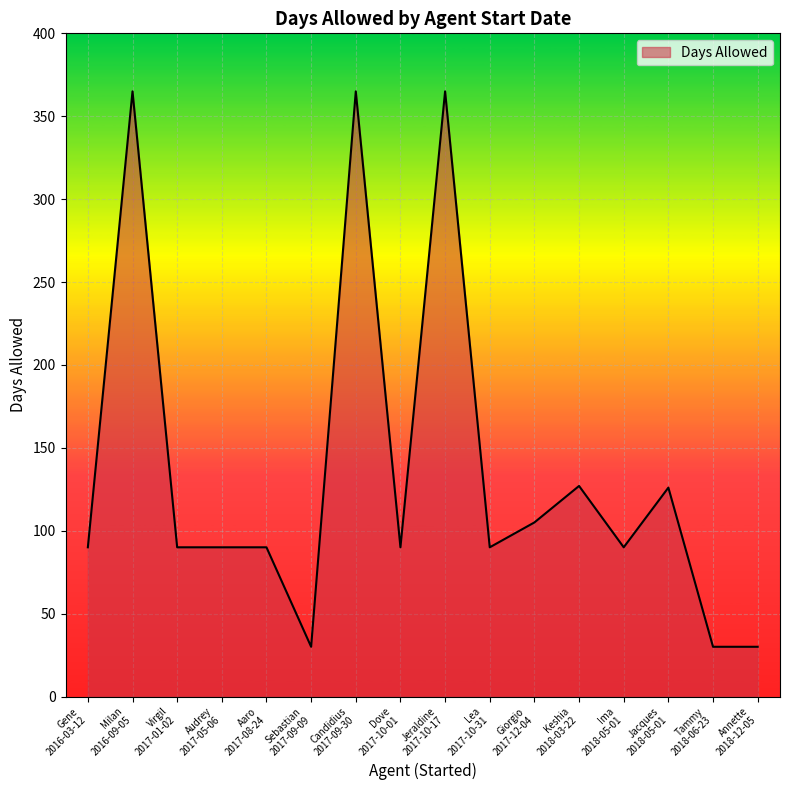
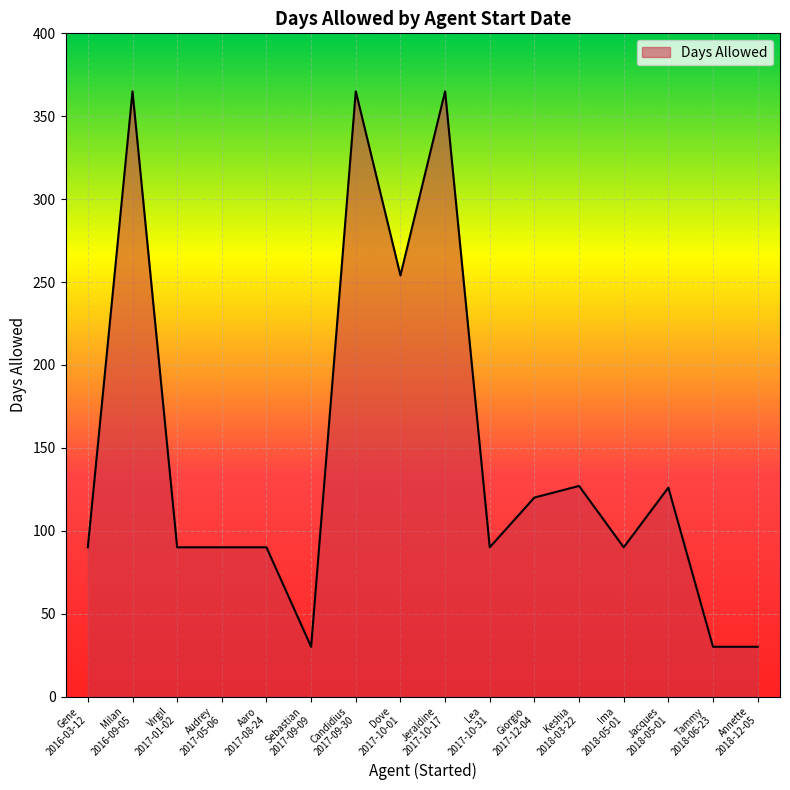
  {
    "Gene 2016-03-12": 90,
    "Milan 2016-09-05": 365,
    "Virgil 2017-01-02": 90,
    "Audrey 2017-05-06": 90,
    "Aaro 2017-08-24": 90,
    "Sebastian 2017-09-09": 30,
    "Candidius 2017-09-30": 365,
-   "Dove 2017-10-01": 90,
+   "Dove 2017-10-01": 254,
    "Jeraldine 2017-10-17": 365,
    "Lea 2017-10-31": 90,
-   "Giorgio 2017-12-04": 105,
+   "Giorgio 2017-12-04": 120,
    "Keshia 2018-03-22": 127,
    "Ima 2018-05-01": 90,
    "Jacques 2018-05-01": 126,
    "Tammy 2018-06-23": 30,
    "Annette 2018-12-05": 30
  }
